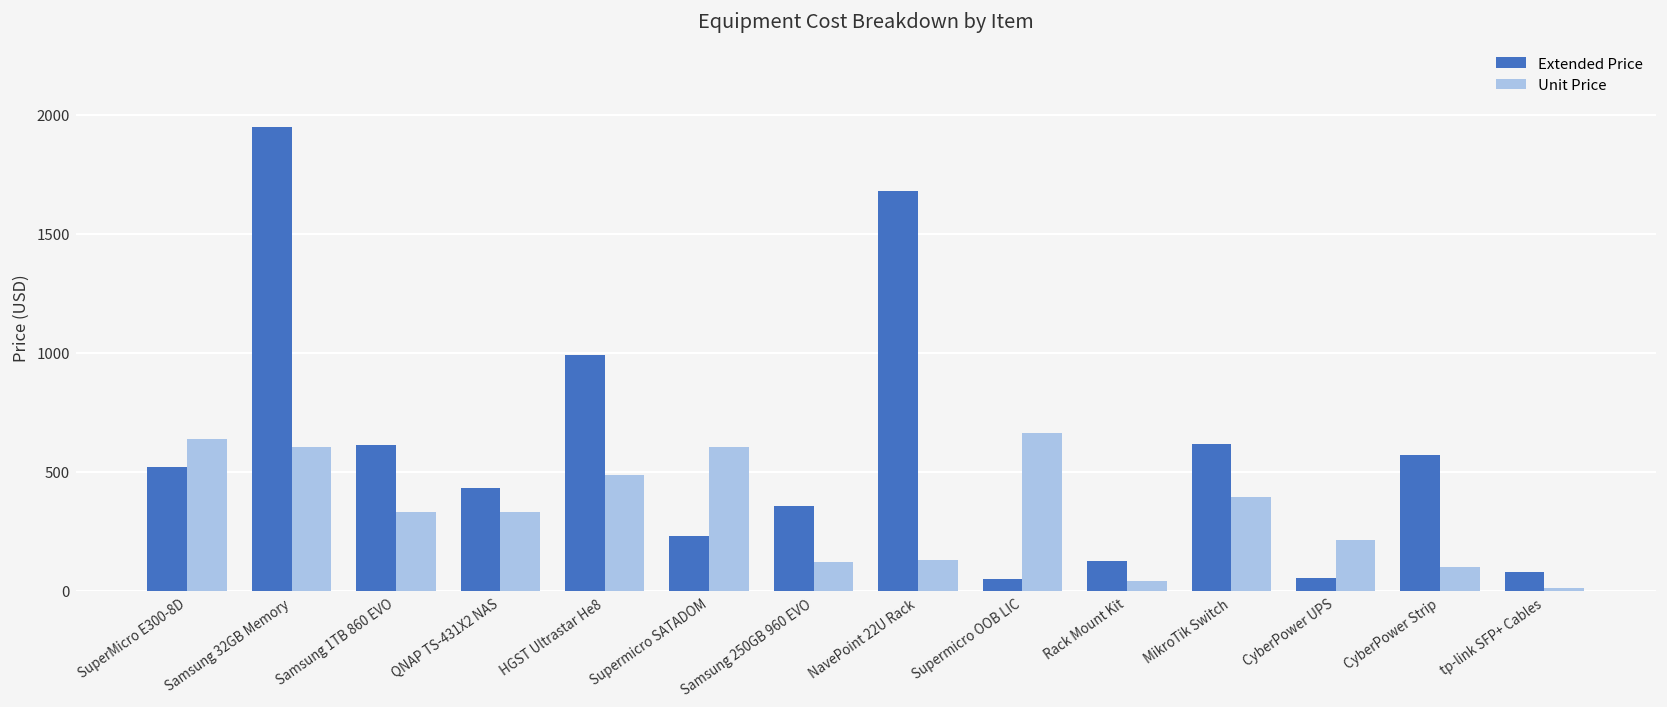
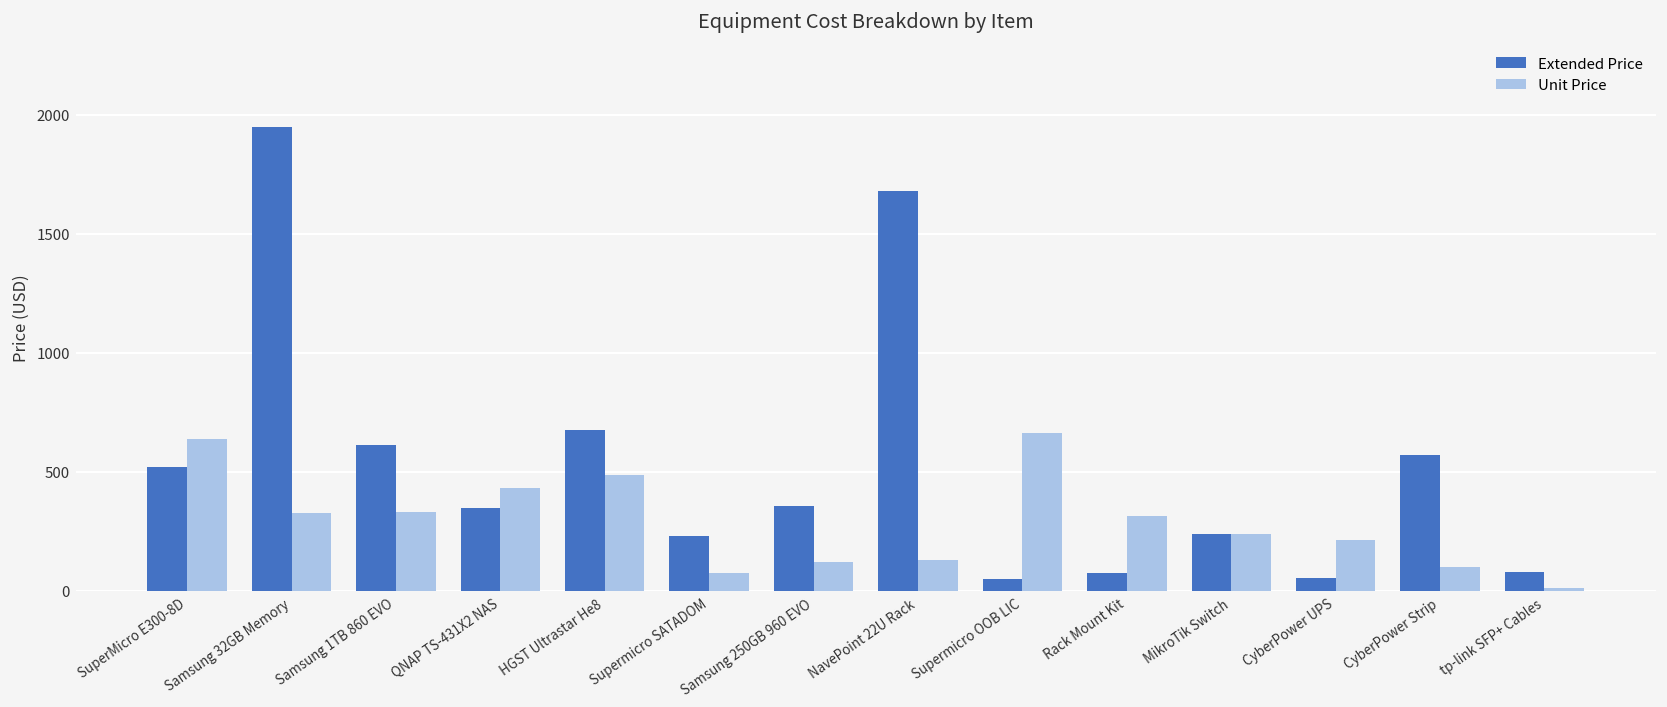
  {
    "Extended Price": {
      "SuperMicro E300-8D": 520,
      "Samsung 32GB Memory": 1950,
      "Samsung 1TB 860 EVO": 610,
-     "QNAP TS-431X2 NAS": 430,
-     "HGST Ultrastar He8": 990,
+     "QNAP TS-431X2 NAS": 350,
+     "HGST Ultrastar He8": 680,
      "Supermicro SATADOM": 230,
      "Samsung 250GB 960 EVO": 360,
      "NavePoint 22U Rack": 1680,
      "Supermicro OOB LIC": 50,
-     "Rack Mount Kit": 120,
-     "MikroTik Switch": 620,
+     "Rack Mount Kit": 70,
+     "MikroTik Switch": 240,
      "CyberPower UPS": 50,
      "CyberPower Strip": 570,
      "tp-link SFP+ Cables": 80
    },
    "Unit Price": {
      "SuperMicro E300-8D": 640,
-     "Samsung 32GB Memory": 600,
+     "Samsung 32GB Memory": 330,
      "Samsung 1TB 860 EVO": 330,
-     "QNAP TS-431X2 NAS": 330,
+     "QNAP TS-431X2 NAS": 430,
      "HGST Ultrastar He8": 490,
-     "Supermicro SATADOM": 600,
+     "Supermicro SATADOM": 80,
      "Samsung 250GB 960 EVO": 120,
      "NavePoint 22U Rack": 130,
      "Supermicro OOB LIC": 660,
-     "Rack Mount Kit": 40,
-     "MikroTik Switch": 390,
+     "Rack Mount Kit": 310,
+     "MikroTik Switch": 240,
      "CyberPower UPS": 210,
      "CyberPower Strip": 100
    }
  }
